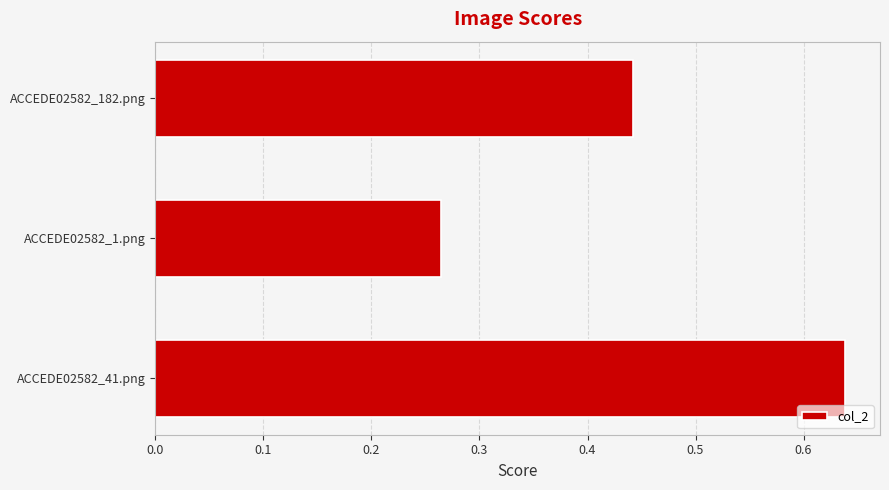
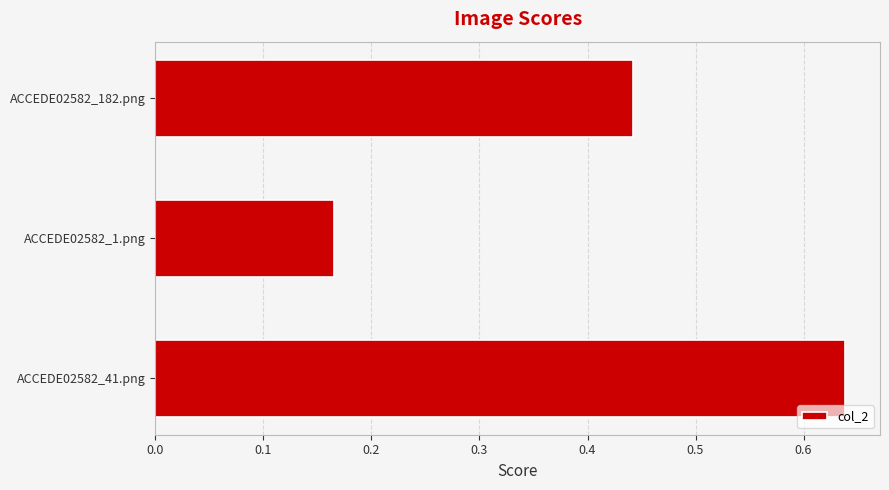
  {
    "ACCEDE02582_182.png": 0.442,
-   "ACCEDE02582_1.png": 0.265,
+   "ACCEDE02582_1.png": 0.166,
    "ACCEDE02582_41.png": 0.639
  }
